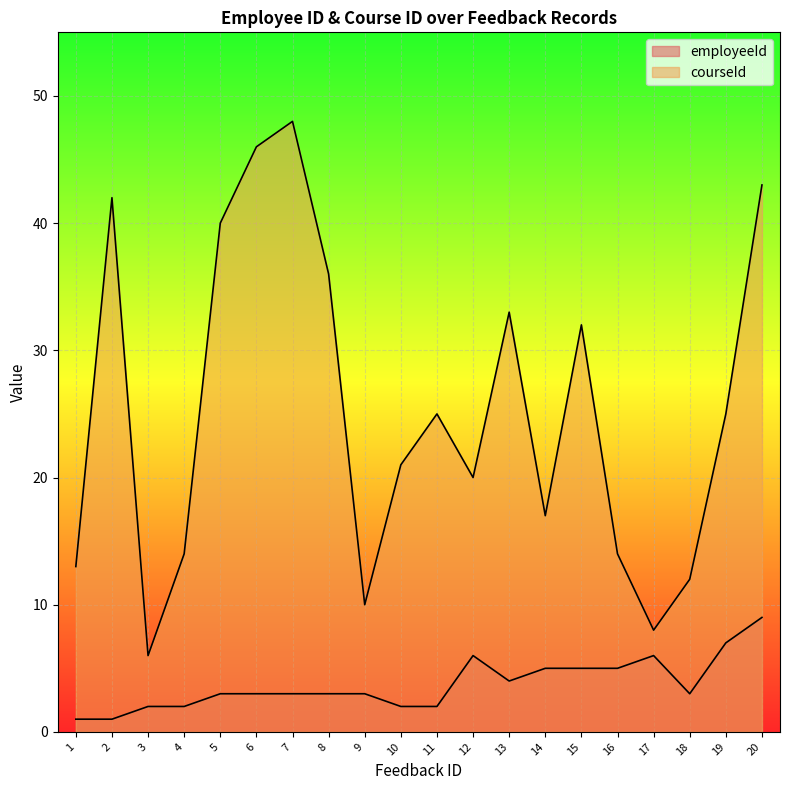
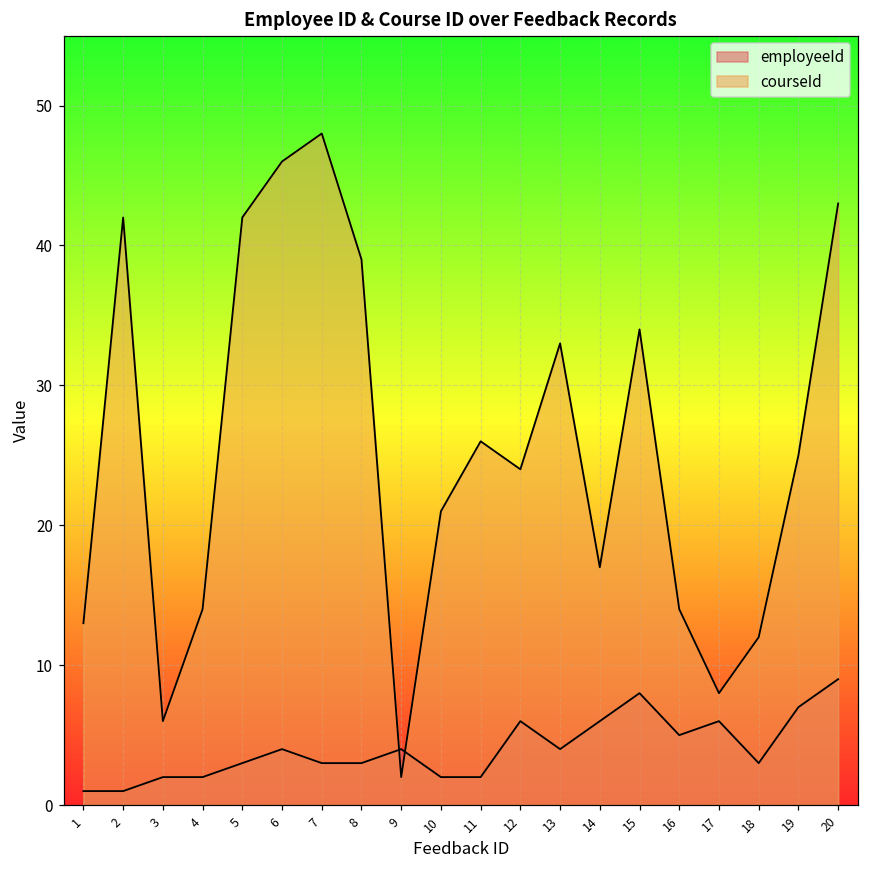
  {
    "employeeId": {
      "1": 1,
      "2": 1,
      "3": 2,
      "4": 2,
      "5": 3,
-     "6": 3,
+     "6": 4,
      "7": 3,
      "8": 3,
-     "9": 3,
+     "9": 4,
      "10": 2,
      "11": 2,
      "12": 6,
      "13": 4,
-     "14": 5,
-     "15": 5,
+     "14": 6,
+     "15": 8,
      "16": 5,
      "17": 6,
      "18": 3,
      "19": 7,
      "20": 9
    },
    "courseId": {
      "1": 13,
      "2": 42,
      "3": 6,
      "4": 14,
-     "5": 40,
+     "5": 42,
      "6": 46,
      "7": 48,
-     "8": 36,
-     "9": 10,
+     "8": 39,
+     "9": 2,
      "10": 21,
-     "11": 25,
-     "12": 20,
+     "11": 26,
+     "12": 24,
      "13": 33,
      "14": 17,
-     "15": 32,
+     "15": 34,
      "16": 14,
      "17": 8,
      "18": 12,
      "19": 25,
      "20": 43
    }
  }
